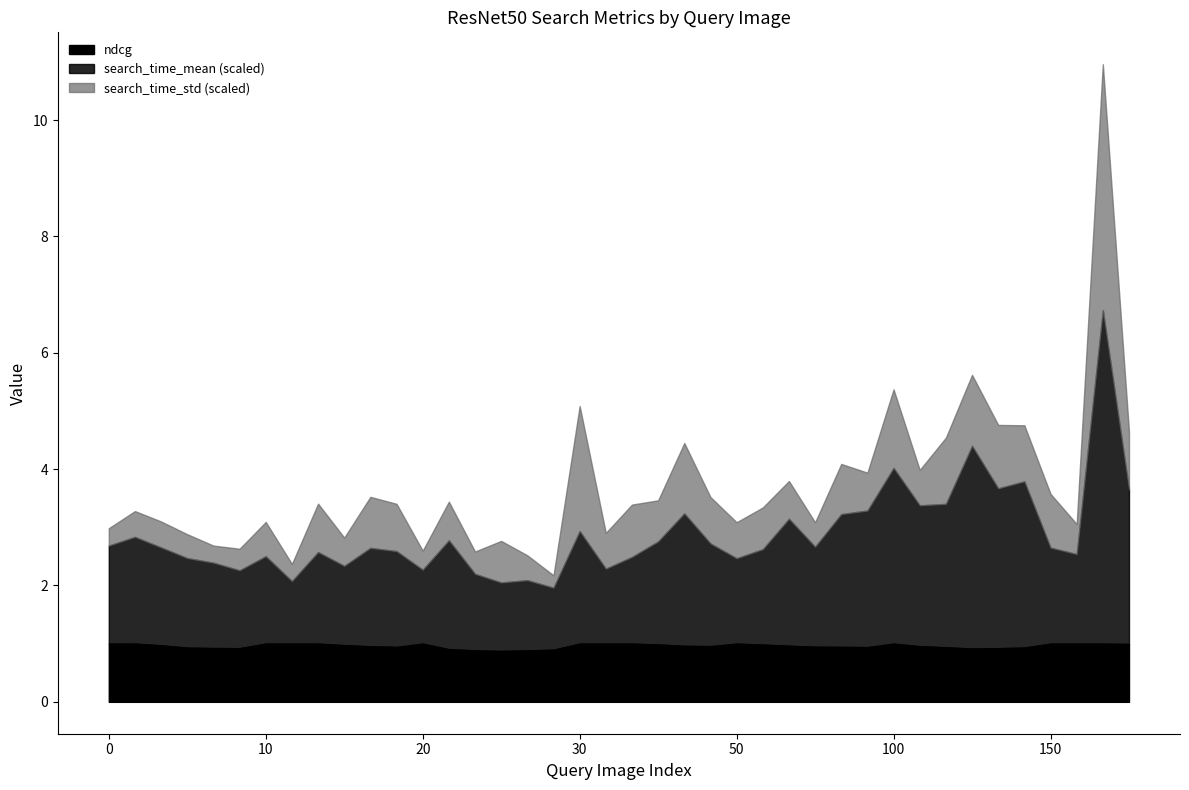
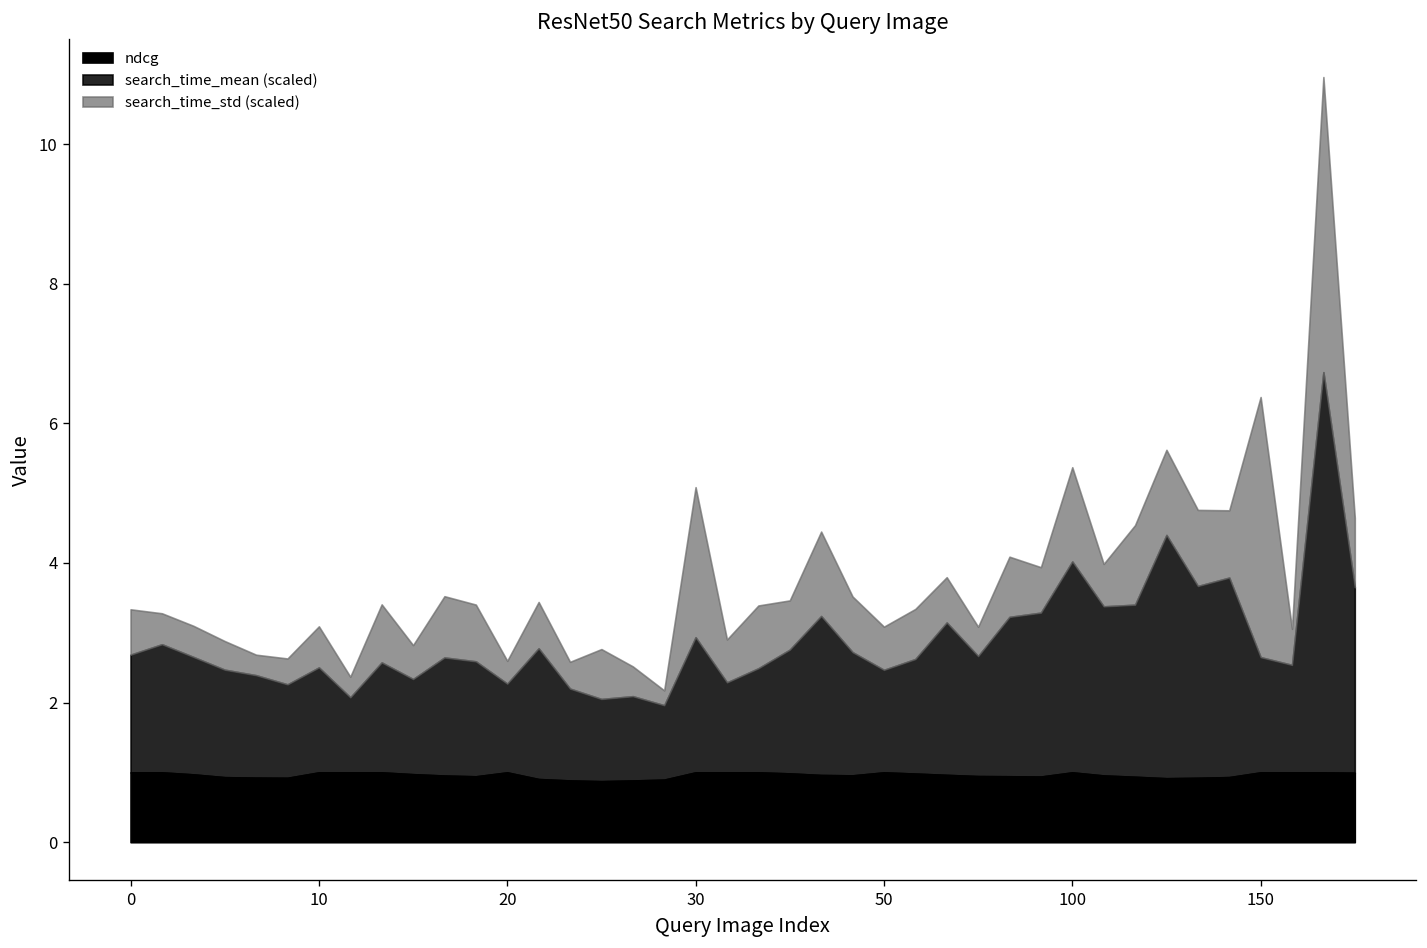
  {
    "search_time_std (scaled)": {
-     "0": 0.3,
+     "0": 0.7,
      "30": 2.2,
      "50": 0.6,
      "100": 1.3,
-     "150": 0.9
+     "150": 3.7
    }
  }
